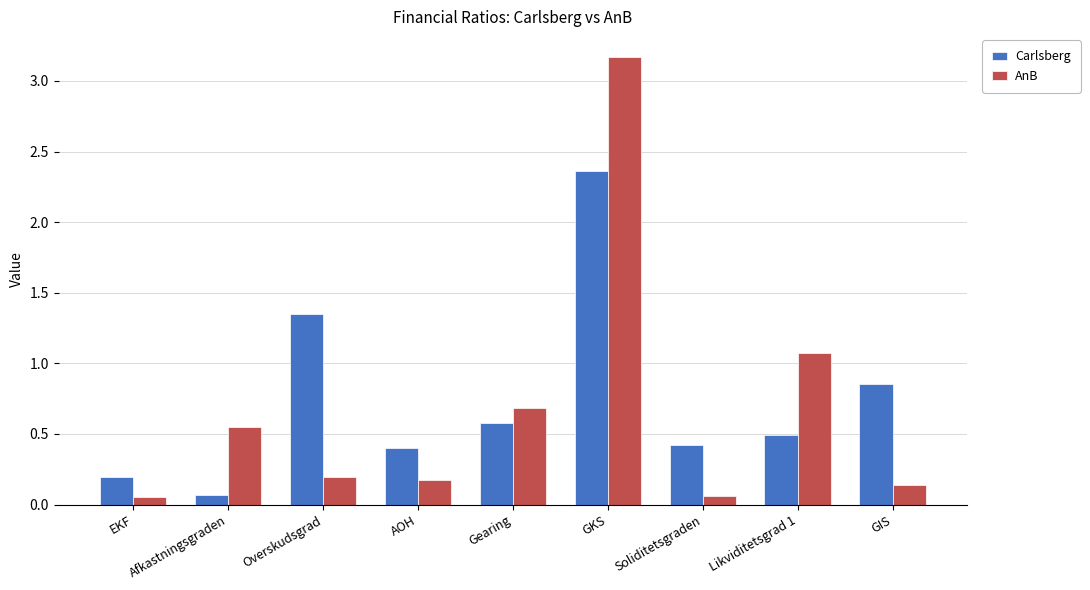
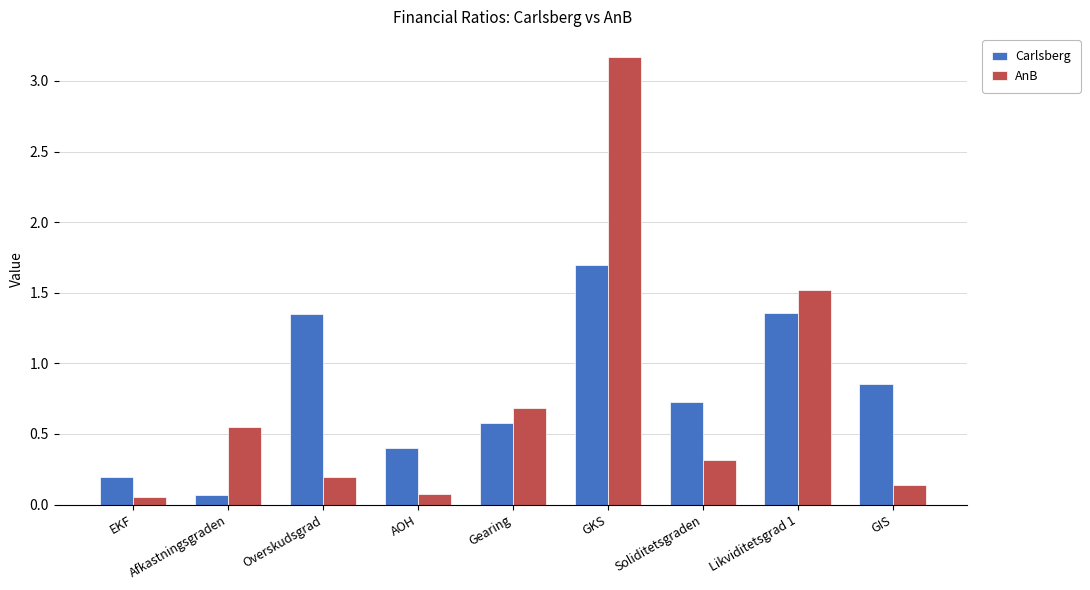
  {
    "Carlsberg": {
      "EKF": 0.19,
      "Afkastningsgraden": 0.07,
      "Overskudsgrad": 1.35,
      "AOH": 0.40,
      "Gearing": 0.58,
-     "GKS": 2.37,
-     "Soliditetsgraden": 0.42,
-     "Likviditetsgrad 1": 0.49,
+     "GKS": 1.70,
+     "Soliditetsgraden": 0.72,
+     "Likviditetsgrad 1": 1.35,
      "GIS": 0.85
    },
    "AnB": {
      "EKF": 0.05,
      "Afkastningsgraden": 0.55,
      "Overskudsgrad": 0.20,
-     "AOH": 0.18,
+     "AOH": 0.07,
      "Gearing": 0.68,
      "GKS": 3.17,
-     "Soliditetsgraden": 0.06,
-     "Likviditetsgrad 1": 1.07,
+     "Soliditetsgraden": 0.32,
+     "Likviditetsgrad 1": 1.52,
      "GIS": 0.14
    }
  }
